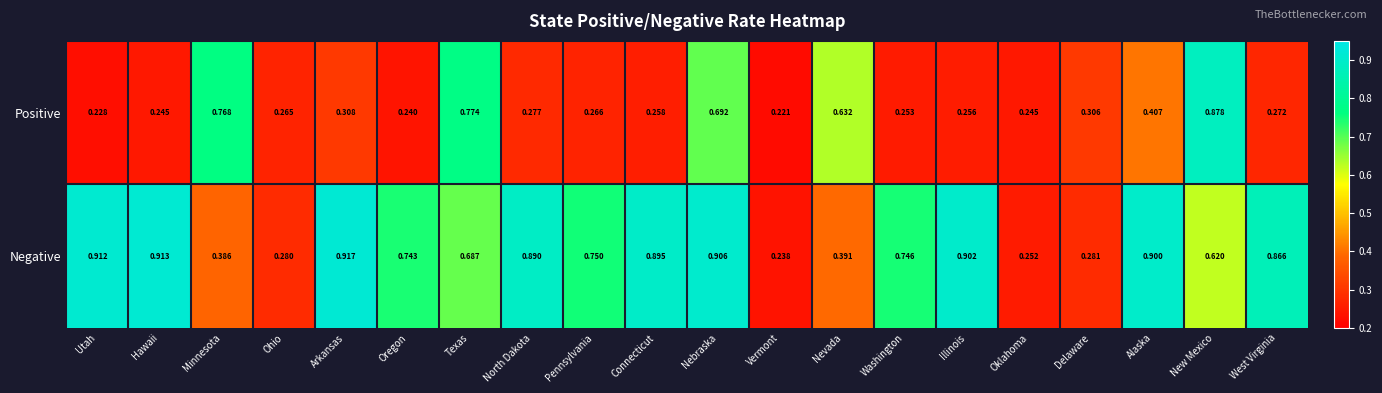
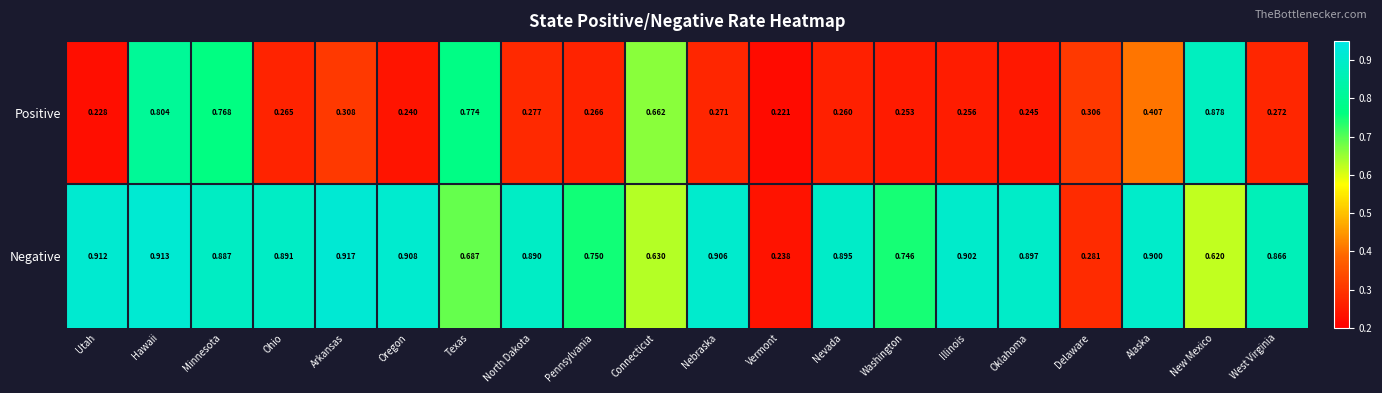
  {
    "Positive": {
      "Utah": 0.228,
-     "Hawaii": 0.245,
+     "Hawaii": 0.804,
      "Minnesota": 0.768,
      "Ohio": 0.265,
      "Arkansas": 0.308,
      "Oregon": 0.240,
      "Texas": 0.774,
      "North Dakota": 0.277,
      "Pennsylvania": 0.266,
-     "Connecticut": 0.258,
-     "Nebraska": 0.692,
+     "Connecticut": 0.662,
+     "Nebraska": 0.271,
      "Vermont": 0.221,
-     "Nevada": 0.632,
+     "Nevada": 0.260,
      "Washington": 0.253,
      "Illinois": 0.256,
      "Oklahoma": 0.245,
      "Delaware": 0.306,
      "Alaska": 0.407,
      "New Mexico": 0.878,
      "West Virginia": 0.272
    },
    "Negative": {
      "Utah": 0.912,
      "Hawaii": 0.913,
-     "Minnesota": 0.386,
-     "Ohio": 0.280,
+     "Minnesota": 0.887,
+     "Ohio": 0.891,
      "Arkansas": 0.917,
-     "Oregon": 0.743,
+     "Oregon": 0.908,
      "Texas": 0.687,
      "North Dakota": 0.890,
      "Pennsylvania": 0.750,
-     "Connecticut": 0.895,
+     "Connecticut": 0.630,
      "Nebraska": 0.906,
      "Vermont": 0.238,
-     "Nevada": 0.391,
+     "Nevada": 0.895,
      "Washington": 0.746,
      "Illinois": 0.902,
-     "Oklahoma": 0.252,
+     "Oklahoma": 0.897,
      "Delaware": 0.281,
      "Alaska": 0.900,
      "New Mexico": 0.620,
      "West Virginia": 0.866
    }
  }
